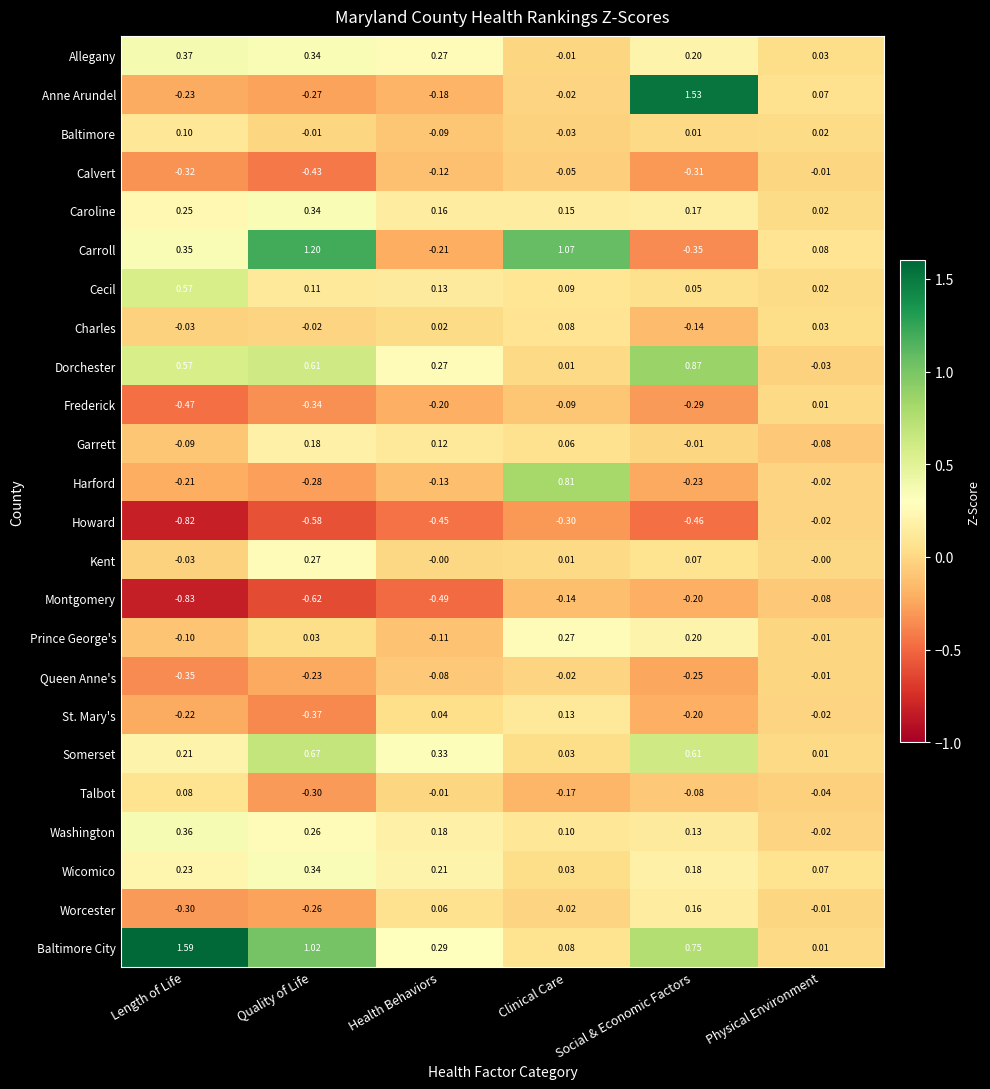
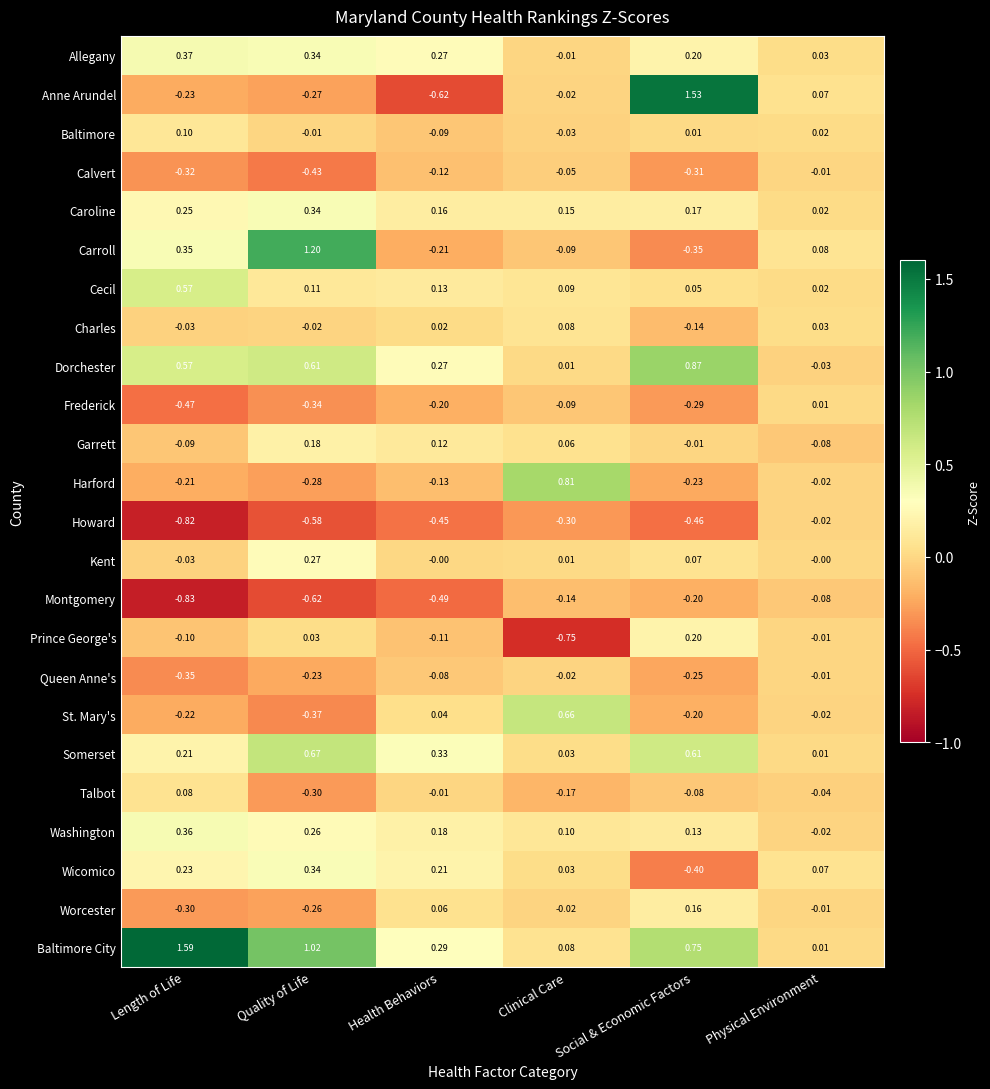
  {
    "Allegany": {
      "Length of Life": 0.37,
      "Quality of Life": 0.34,
      "Health Behaviors": 0.27,
      "Clinical Care": -0.01,
      "Social & Economic Factors": 0.20,
      "Physical Environment": 0.03
    },
    "Anne Arundel": {
      "Length of Life": -0.23,
      "Quality of Life": -0.27,
-     "Health Behaviors": -0.18,
+     "Health Behaviors": -0.62,
      "Clinical Care": -0.02,
      "Social & Economic Factors": 1.53,
      "Physical Environment": 0.07
    },
    "Baltimore": {
      "Length of Life": 0.10,
      "Quality of Life": -0.01,
      "Health Behaviors": -0.09,
      "Clinical Care": -0.03,
      "Social & Economic Factors": 0.01,
      "Physical Environment": 0.02
    },
    "Calvert": {
      "Length of Life": -0.32,
      "Quality of Life": -0.43,
      "Health Behaviors": -0.12,
      "Clinical Care": -0.05,
      "Social & Economic Factors": -0.31,
      "Physical Environment": -0.01
    },
    "Caroline": {
      "Length of Life": 0.25,
      "Quality of Life": 0.34,
      "Health Behaviors": 0.16,
      "Clinical Care": 0.15,
      "Social & Economic Factors": 0.17,
      "Physical Environment": 0.02
    },
    "Carroll": {
      "Length of Life": 0.35,
      "Quality of Life": 1.20,
      "Health Behaviors": -0.21,
-     "Clinical Care": 1.07,
+     "Clinical Care": -0.09,
      "Social & Economic Factors": -0.35,
      "Physical Environment": 0.08
    },
    "Cecil": {
      "Length of Life": 0.57,
      "Quality of Life": 0.11,
      "Health Behaviors": 0.13,
      "Clinical Care": 0.09,
      "Social & Economic Factors": 0.05,
      "Physical Environment": 0.02
    },
    "Charles": {
      "Length of Life": -0.03,
      "Quality of Life": -0.02,
      "Health Behaviors": 0.02,
      "Clinical Care": 0.08,
      "Social & Economic Factors": -0.14,
      "Physical Environment": 0.03
    },
    "Dorchester": {
      "Length of Life": 0.57,
      "Quality of Life": 0.61,
      "Health Behaviors": 0.27,
      "Clinical Care": 0.01,
      "Social & Economic Factors": 0.87,
      "Physical Environment": -0.03
    },
    "Frederick": {
      "Length of Life": -0.47,
      "Quality of Life": -0.34,
      "Health Behaviors": -0.20,
      "Clinical Care": -0.09,
      "Social & Economic Factors": -0.29,
      "Physical Environment": 0.01
    },
    "Garrett": {
      "Length of Life": -0.09,
      "Quality of Life": 0.18,
      "Health Behaviors": 0.12,
      "Clinical Care": 0.06,
      "Social & Economic Factors": -0.01,
      "Physical Environment": -0.08
    },
    "Harford": {
      "Length of Life": -0.21,
      "Quality of Life": -0.28,
      "Health Behaviors": -0.13,
      "Clinical Care": 0.81,
      "Social & Economic Factors": -0.23,
      "Physical Environment": -0.02
    },
    "Howard": {
      "Length of Life": -0.82,
      "Quality of Life": -0.58,
      "Health Behaviors": -0.45,
      "Clinical Care": -0.30,
      "Social & Economic Factors": -0.46,
      "Physical Environment": -0.02
    },
    "Kent": {
      "Length of Life": -0.03,
      "Quality of Life": 0.27,
      "Health Behaviors": -0.00,
      "Clinical Care": 0.01,
      "Social & Economic Factors": 0.07,
      "Physical Environment": -0.00
    },
    "Montgomery": {
      "Length of Life": -0.83,
      "Quality of Life": -0.62,
      "Health Behaviors": -0.49,
      "Clinical Care": -0.14,
      "Social & Economic Factors": -0.20,
      "Physical Environment": -0.08
    },
    "Prince George's": {
      "Length of Life": -0.10,
      "Quality of Life": 0.03,
      "Health Behaviors": -0.11,
-     "Clinical Care": 0.27,
+     "Clinical Care": -0.75,
      "Social & Economic Factors": 0.20,
      "Physical Environment": -0.01
    },
    "Queen Anne's": {
      "Length of Life": -0.35,
      "Quality of Life": -0.23,
      "Health Behaviors": -0.08,
      "Clinical Care": -0.02,
      "Social & Economic Factors": -0.25,
      "Physical Environment": -0.01
    },
    "St. Mary's": {
      "Length of Life": -0.22,
      "Quality of Life": -0.37,
      "Health Behaviors": 0.04,
-     "Clinical Care": 0.13,
+     "Clinical Care": 0.66,
      "Social & Economic Factors": -0.20,
      "Physical Environment": -0.02
    },
    "Somerset": {
      "Length of Life": 0.21,
      "Quality of Life": 0.67,
      "Health Behaviors": 0.33,
      "Clinical Care": 0.03,
      "Social & Economic Factors": 0.61,
      "Physical Environment": 0.01
    },
    "Talbot": {
      "Length of Life": 0.08,
      "Quality of Life": -0.30,
      "Health Behaviors": -0.01,
      "Clinical Care": -0.17,
      "Social & Economic Factors": -0.08,
      "Physical Environment": -0.04
    },
    "Washington": {
      "Length of Life": 0.36,
      "Quality of Life": 0.26,
      "Health Behaviors": 0.18,
      "Clinical Care": 0.10,
      "Social & Economic Factors": 0.13,
      "Physical Environment": -0.02
    },
    "Wicomico": {
      "Length of Life": 0.23,
      "Quality of Life": 0.34,
      "Health Behaviors": 0.21,
      "Clinical Care": 0.03,
-     "Social & Economic Factors": 0.18,
+     "Social & Economic Factors": -0.40,
      "Physical Environment": 0.07
    },
    "Worcester": {
      "Length of Life": -0.30,
      "Quality of Life": -0.26,
      "Health Behaviors": 0.06,
      "Clinical Care": -0.02,
      "Social & Economic Factors": 0.16,
      "Physical Environment": -0.01
    },
    "Baltimore City": {
      "Length of Life": 1.59,
      "Quality of Life": 1.02,
      "Health Behaviors": 0.29,
      "Clinical Care": 0.08,
      "Social & Economic Factors": 0.75,
      "Physical Environment": 0.01
    }
  }
